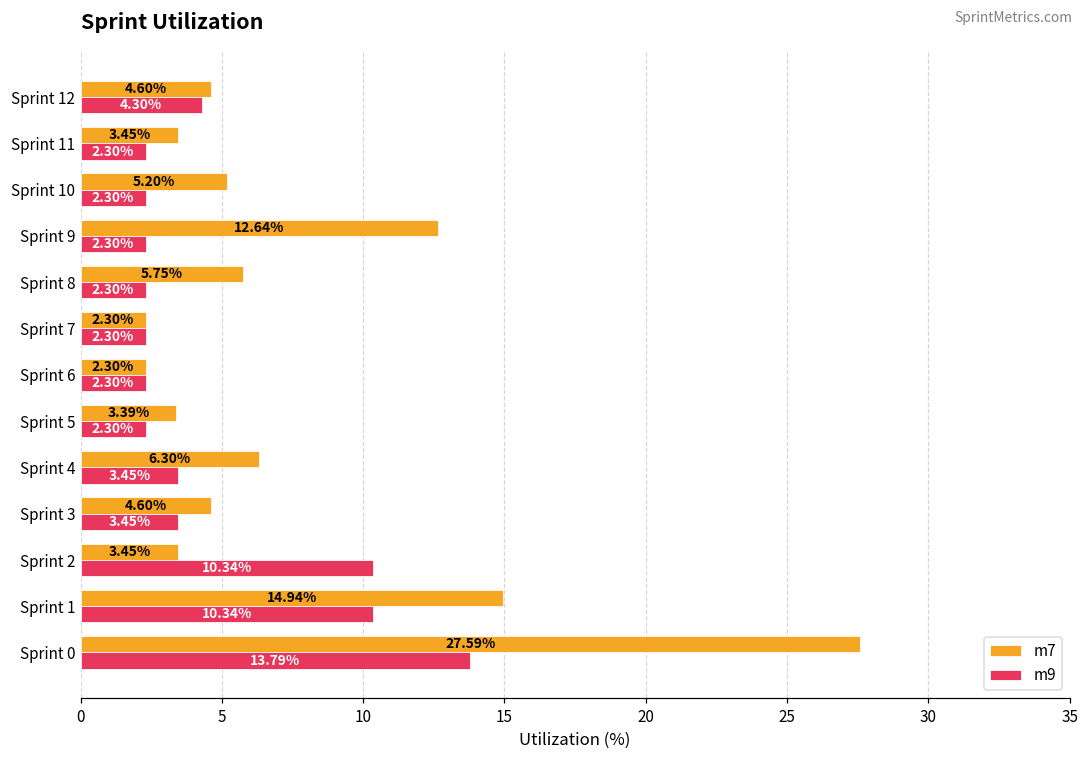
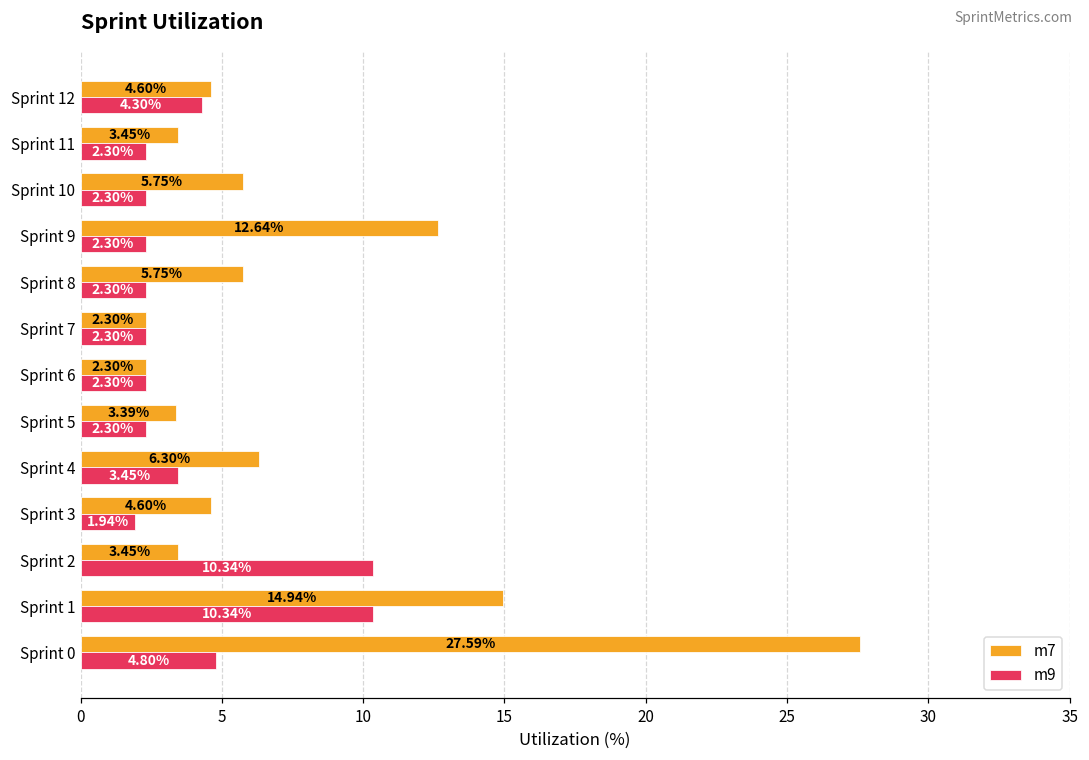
  {
    "m7": {
      "Sprint 12": "4.60%",
      "Sprint 11": "3.45%",
-     "Sprint 10": "5.20%",
+     "Sprint 10": "5.75%",
      "Sprint 9": "12.64%",
      "Sprint 8": "5.75%",
      "Sprint 7": "2.30%",
      "Sprint 6": "2.30%",
      "Sprint 5": "3.39%",
      "Sprint 4": "6.30%",
      "Sprint 3": "4.60%",
      "Sprint 2": "3.45%",
      "Sprint 1": "14.94%",
      "Sprint 0": "27.59%"
    },
    "m9": {
      "Sprint 12": "4.30%",
      "Sprint 11": "2.30%",
      "Sprint 10": "2.30%",
      "Sprint 9": "2.30%",
      "Sprint 8": "2.30%",
      "Sprint 7": "2.30%",
      "Sprint 6": "2.30%",
      "Sprint 5": "2.30%",
      "Sprint 4": "3.45%",
-     "Sprint 3": "3.45%",
+     "Sprint 3": "1.94%",
      "Sprint 2": "10.34%",
      "Sprint 1": "10.34%",
-     "Sprint 0": "13.79%"
+     "Sprint 0": "4.80%"
    }
  }
